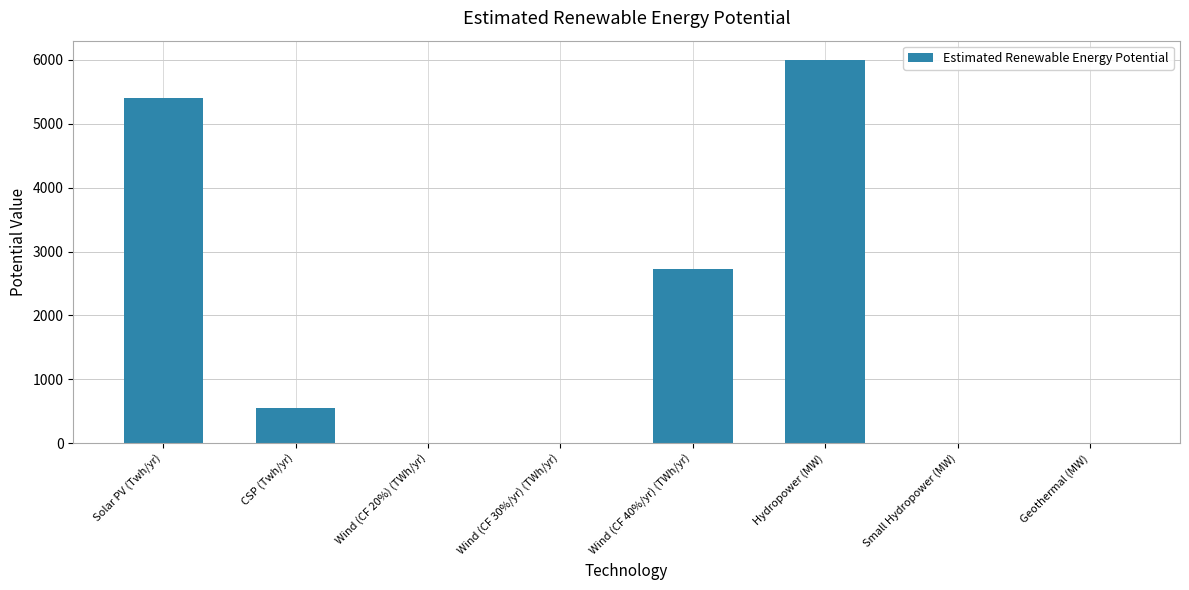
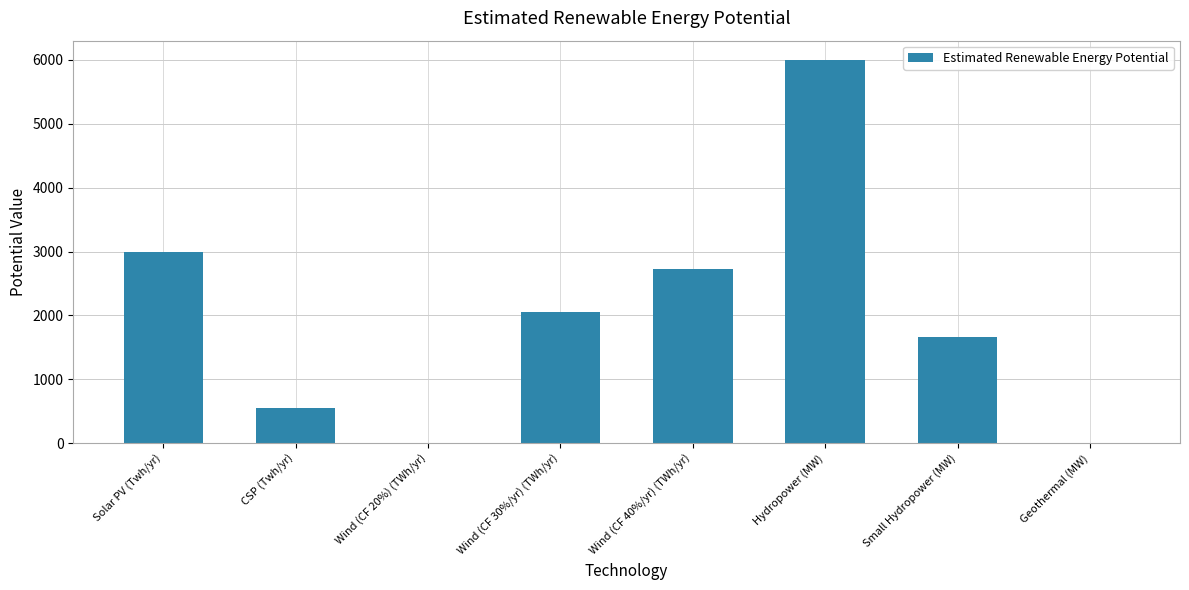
  {
-   "Solar PV (Twh/yr)": 5400,
+   "Solar PV (Twh/yr)": 3000,
    "CSP (Twh/yr)": 600,
    "Wind (CF 20%) (TWh/yr)": 0,
-   "Wind (CF 30%/yr) (TWh/yr)": 0,
+   "Wind (CF 30%/yr) (TWh/yr)": 2100,
    "Wind (CF 40%/yr) (TWh/yr)": 2700,
    "Hydropower (MW)": 6000,
-   "Small Hydropower (MW)": 0,
+   "Small Hydropower (MW)": 1700,
    "Geothermal (MW)": 0
  }
